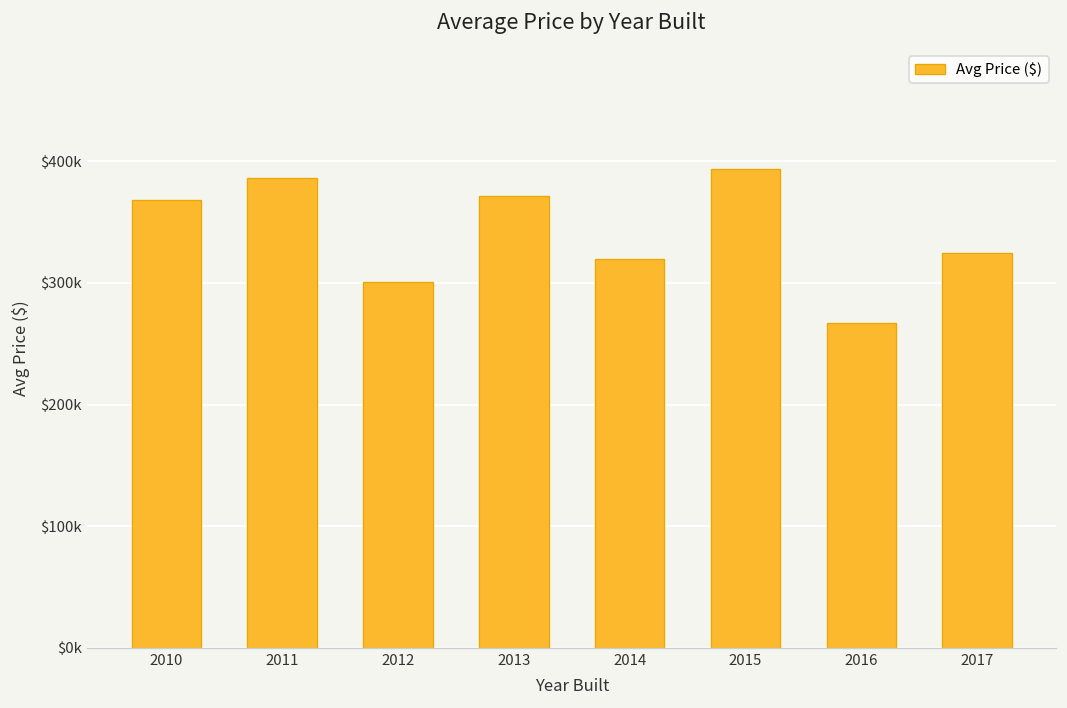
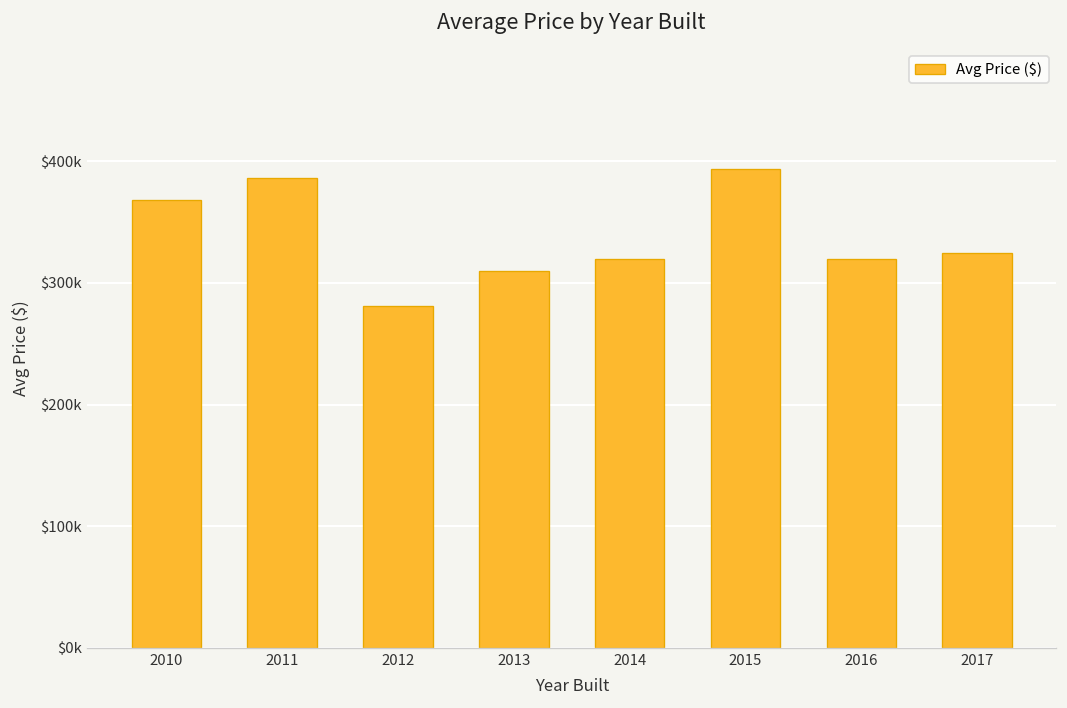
  {
    "2010": "$368000",
    "2011": "$386000",
-   "2012": "$300000",
-   "2013": "$372000",
+   "2012": "$281000",
+   "2013": "$310000",
    "2014": "$320000",
    "2015": "$394000",
-   "2016": "$267000",
+   "2016": "$320000",
    "2017": "$325000"
  }
